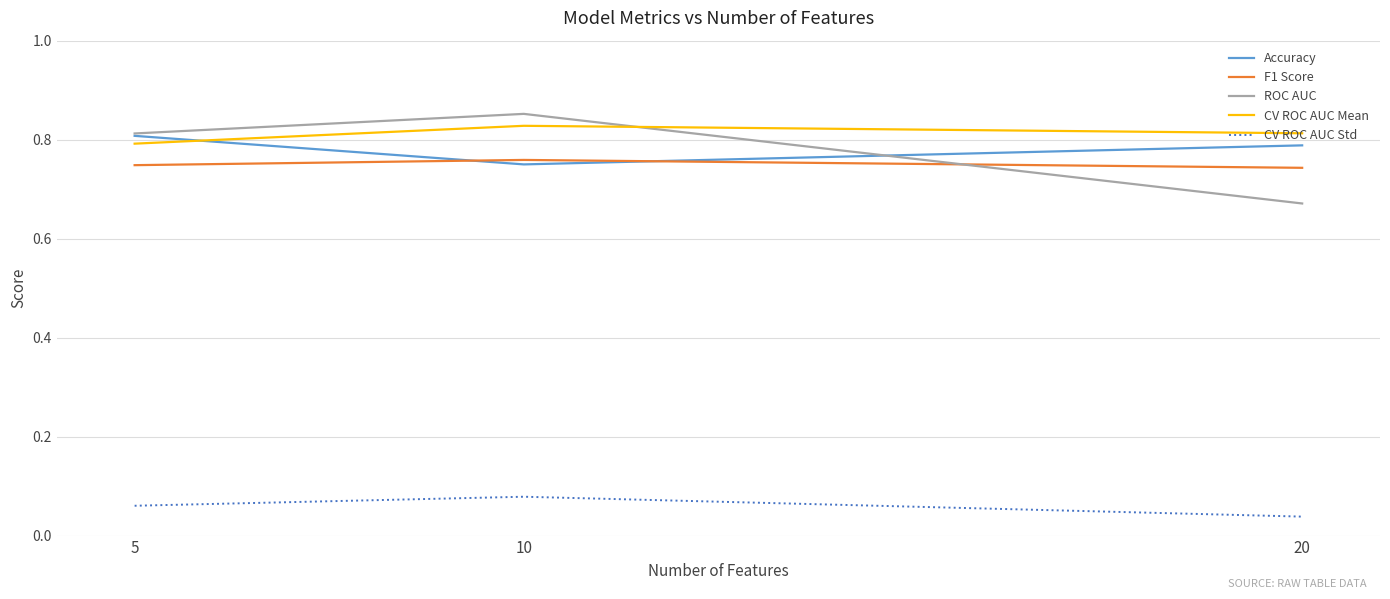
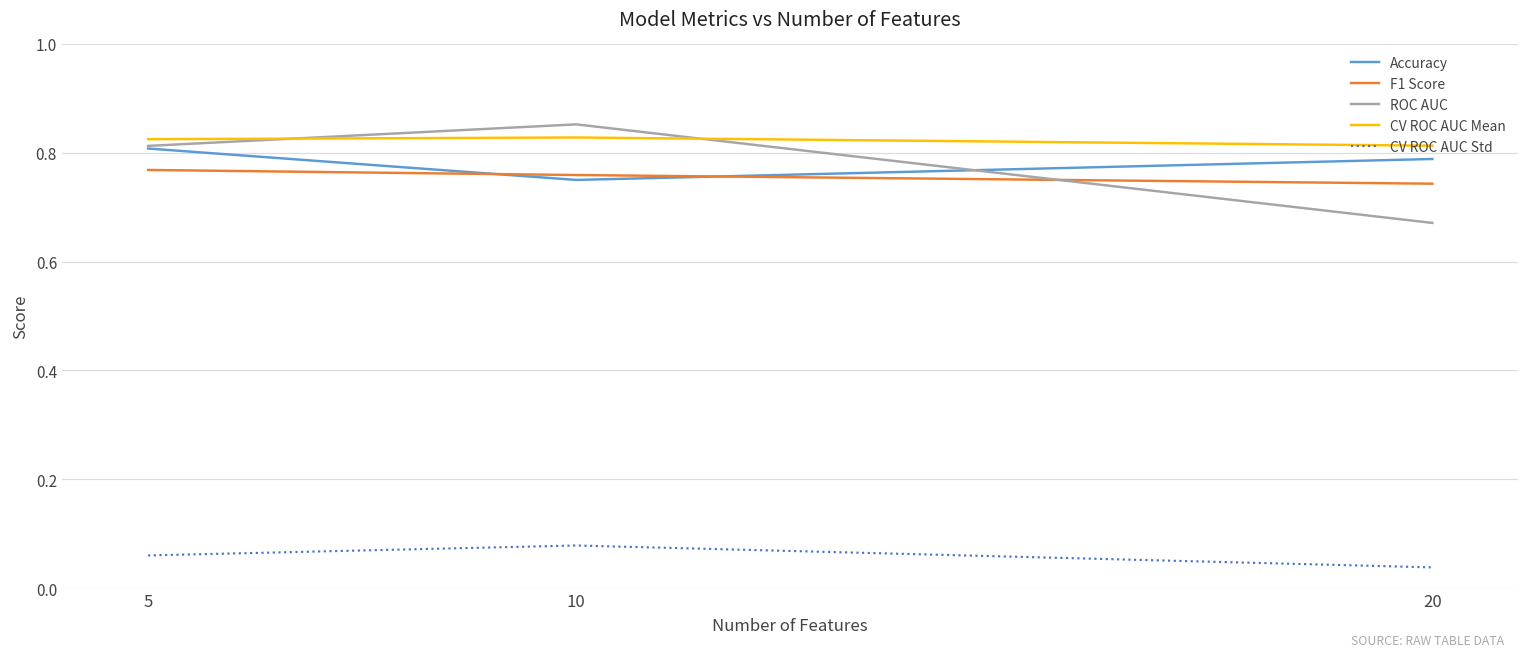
  {
    "F1 Score": {
-     "5": 0.75,
+     "5": 0.77,
      "10": 0.76,
      "20": 0.74
    },
    "ROC AUC": {
      "10": 0.85,
      "20": 0.67
    },
    "CV ROC AUC Mean": {
-     "5": 0.79,
+     "5": 0.82,
      "10": 0.83,
      "20": 0.81
    }
  }
